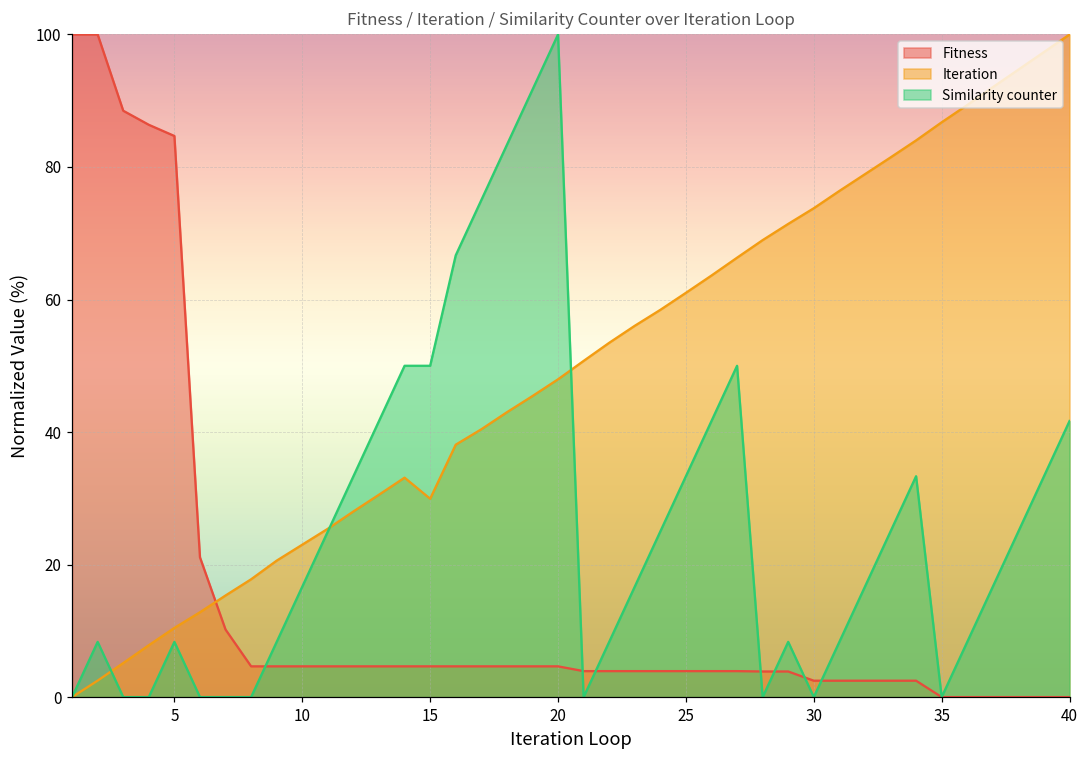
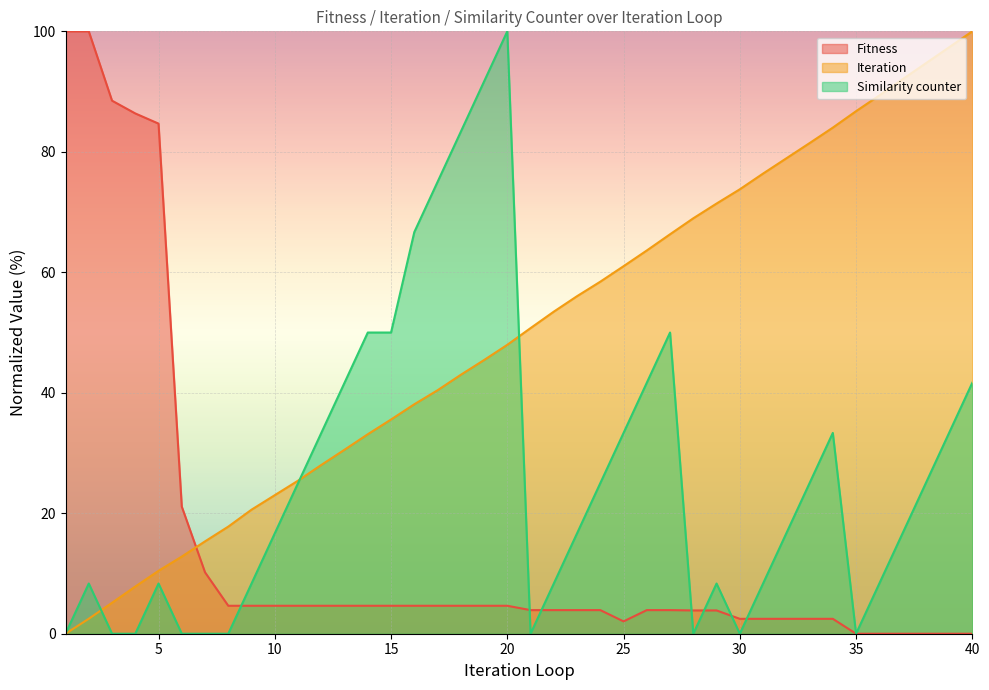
  {
    "Fitness": {
      "5": 85,
      "10": 5,
      "15": 5,
      "20": 5,
-     "25": 4,
+     "25": 2,
      "30": 2,
      "40": 0
    },
    "Iteration": {
      "5": 10,
      "10": 23,
-     "15": 30,
+     "15": 36,
      "20": 48,
      "25": 61,
      "30": 74,
      "35": 87,
      "40": 100
    },
    "Similarity counter": {
      "5": 8,
      "10": 17,
      "15": 50,
      "20": 100,
      "25": 33,
      "30": 0,
      "40": 42
    }
  }
